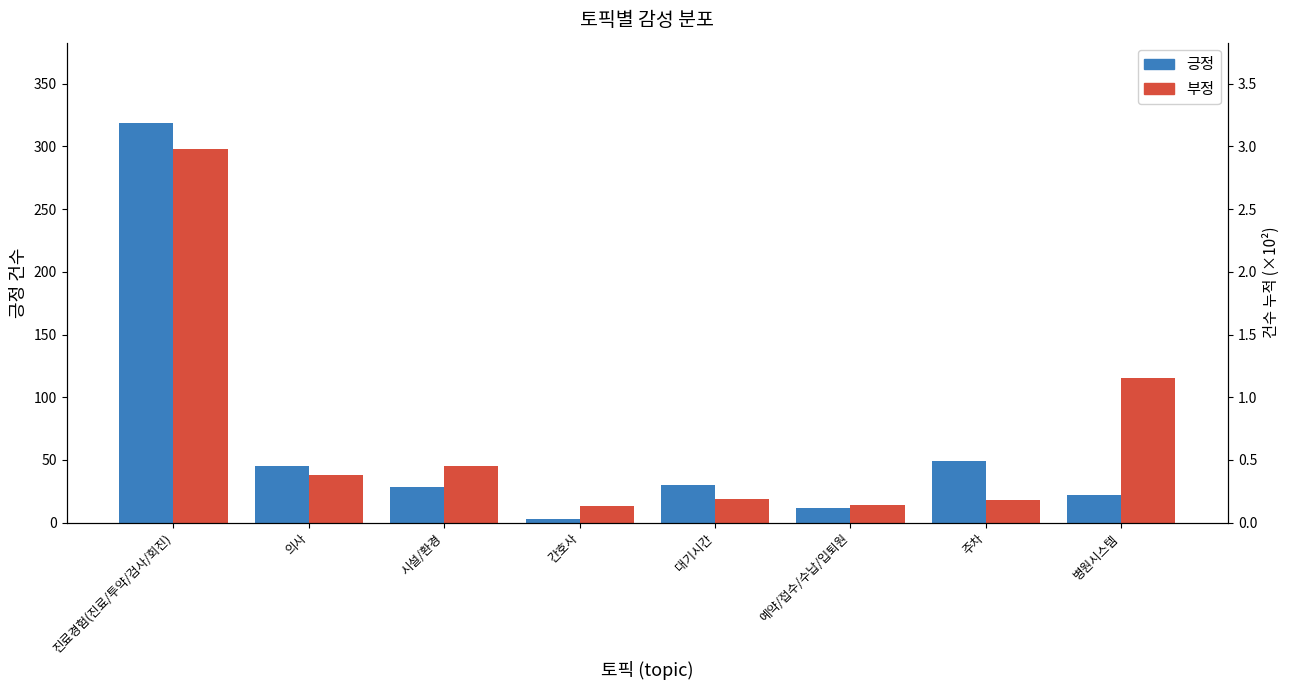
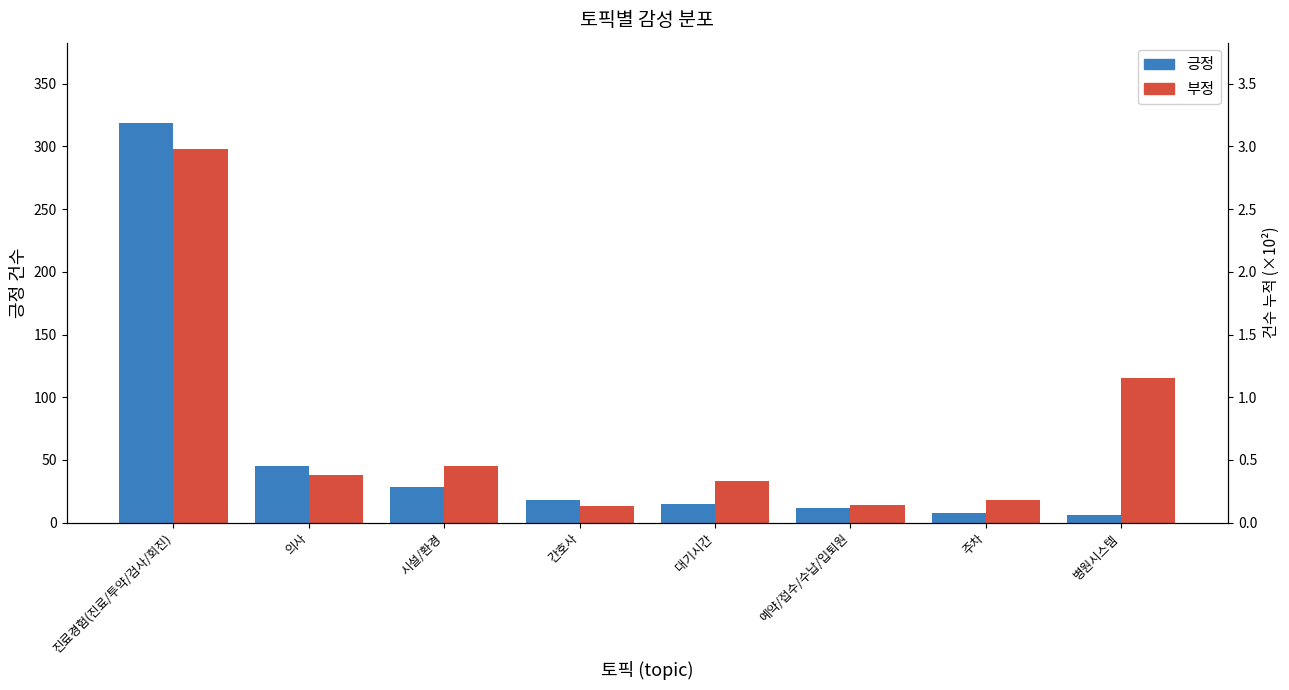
  {
    "긍정": {
      "진료경험(진료/투약/검사/회진)": 319,
      "의사": 45,
      "시설/환경": 28,
-     "간호사": 3,
-     "대기시간": 30,
+     "간호사": 18,
+     "대기시간": 15,
      "예약/접수/수납/입퇴원": 12,
-     "주차": 49,
-     "병원시스템": 22
+     "주차": 8,
+     "병원시스템": 6
    },
    "부정": {
      "진료경험(진료/투약/검사/회진)": 298,
      "의사": 38,
      "시설/환경": 45,
      "간호사": 13,
-     "대기시간": 19,
+     "대기시간": 33,
      "예약/접수/수납/입퇴원": 14,
      "주차": 18,
      "병원시스템": 115
    }
  }
